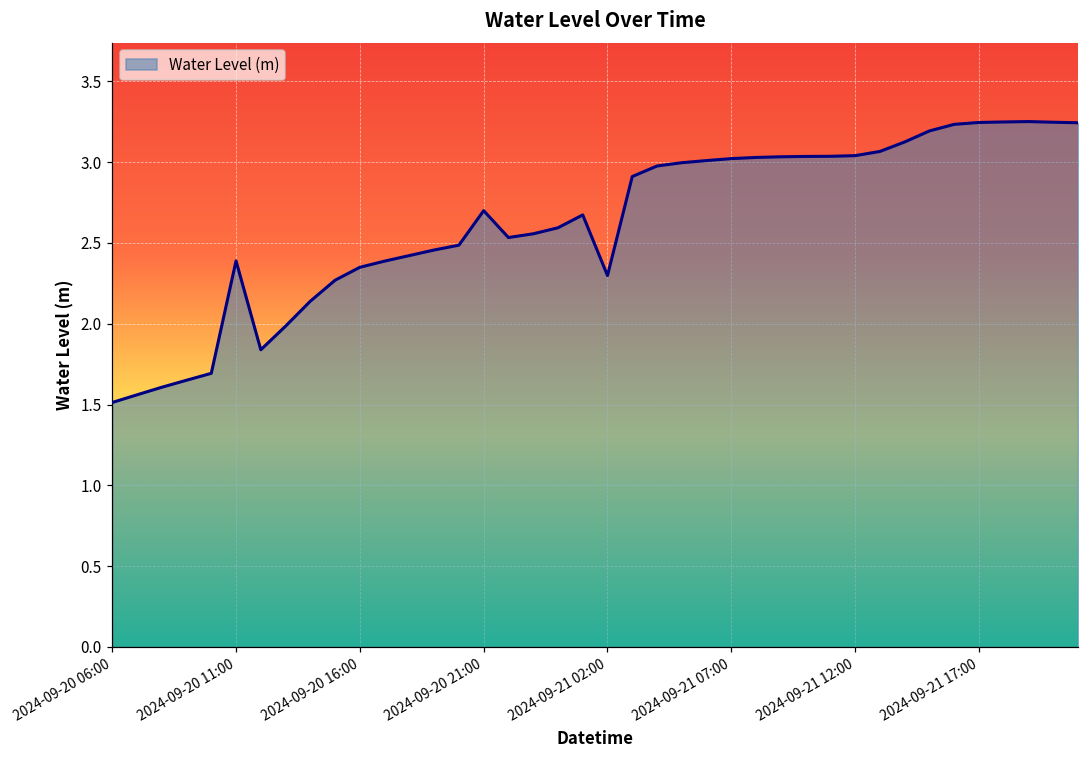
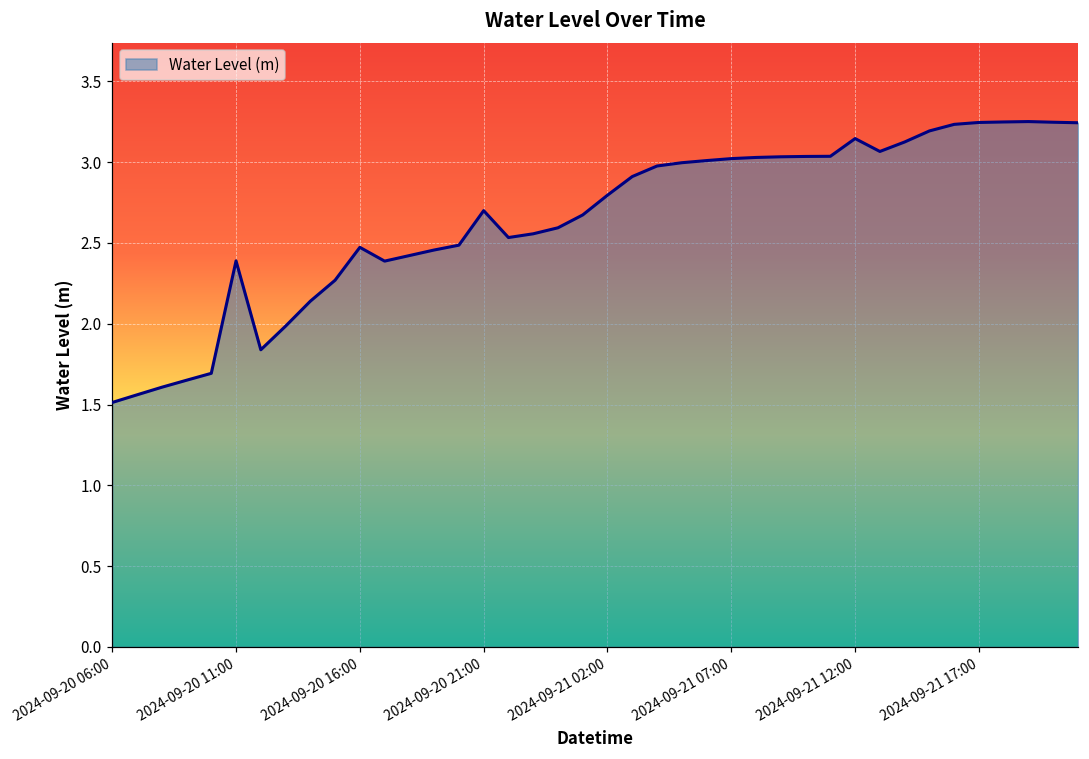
  {
    "2024-09-20 06:00": 1.51,
    "2024-09-20 11:00": 2.39,
-   "2024-09-20 16:00": 2.35,
+   "2024-09-20 16:00": 2.47,
    "2024-09-20 21:00": 2.70,
-   "2024-09-21 02:00": 2.30,
+   "2024-09-21 02:00": 2.80,
    "2024-09-21 07:00": 3.02,
-   "2024-09-21 12:00": 3.04,
+   "2024-09-21 12:00": 3.15,
    "2024-09-21 17:00": 3.25
  }
